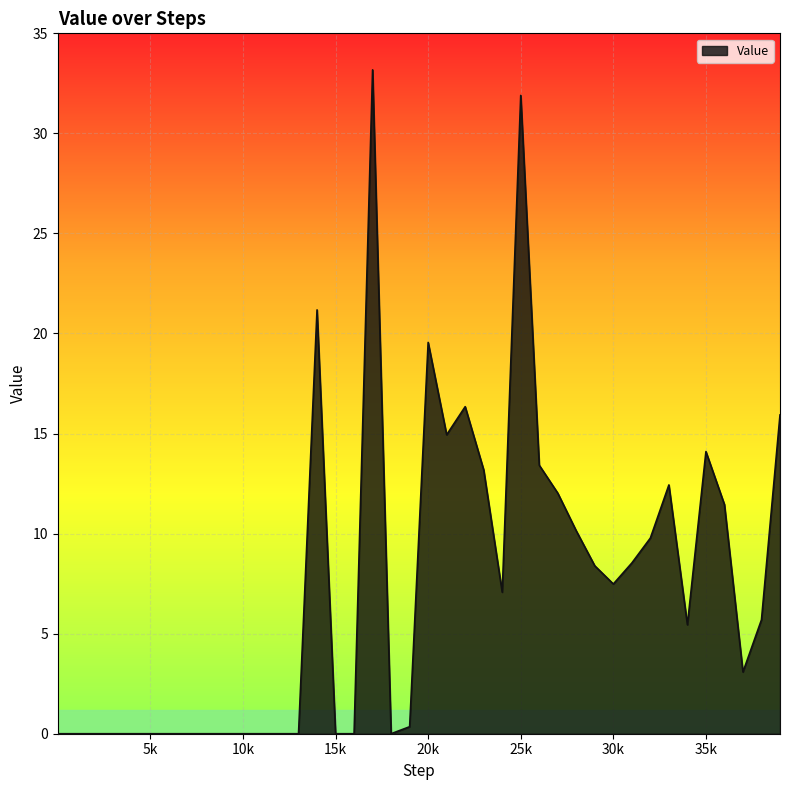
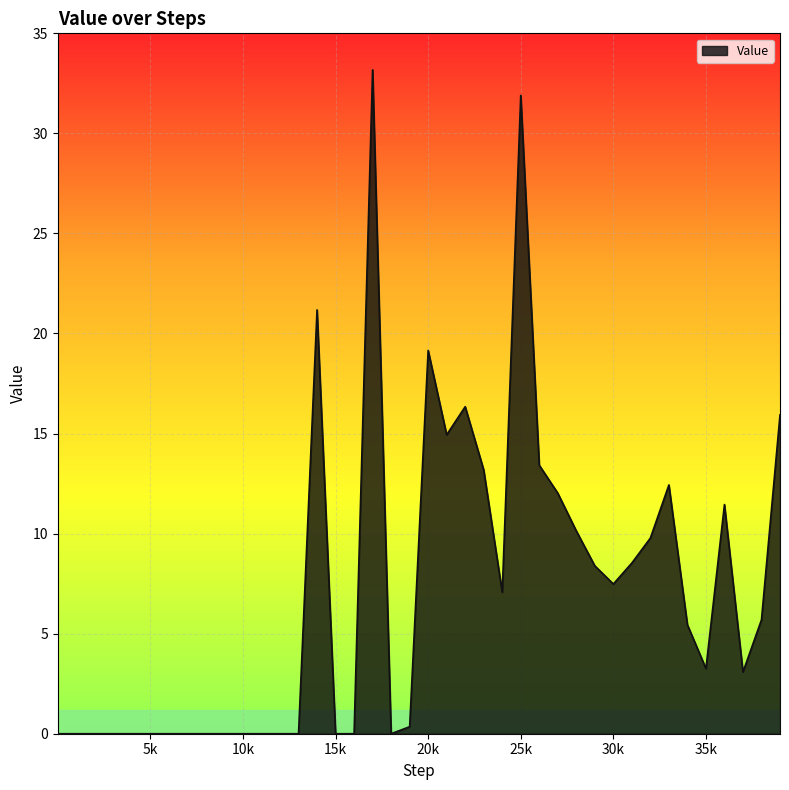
  {
-   "20k": 19.6,
+   "20k": 19.2,
    "25k": 31.9,
    "30k": 7.5,
-   "35k": 14.1
+   "35k": 3.3
  }
